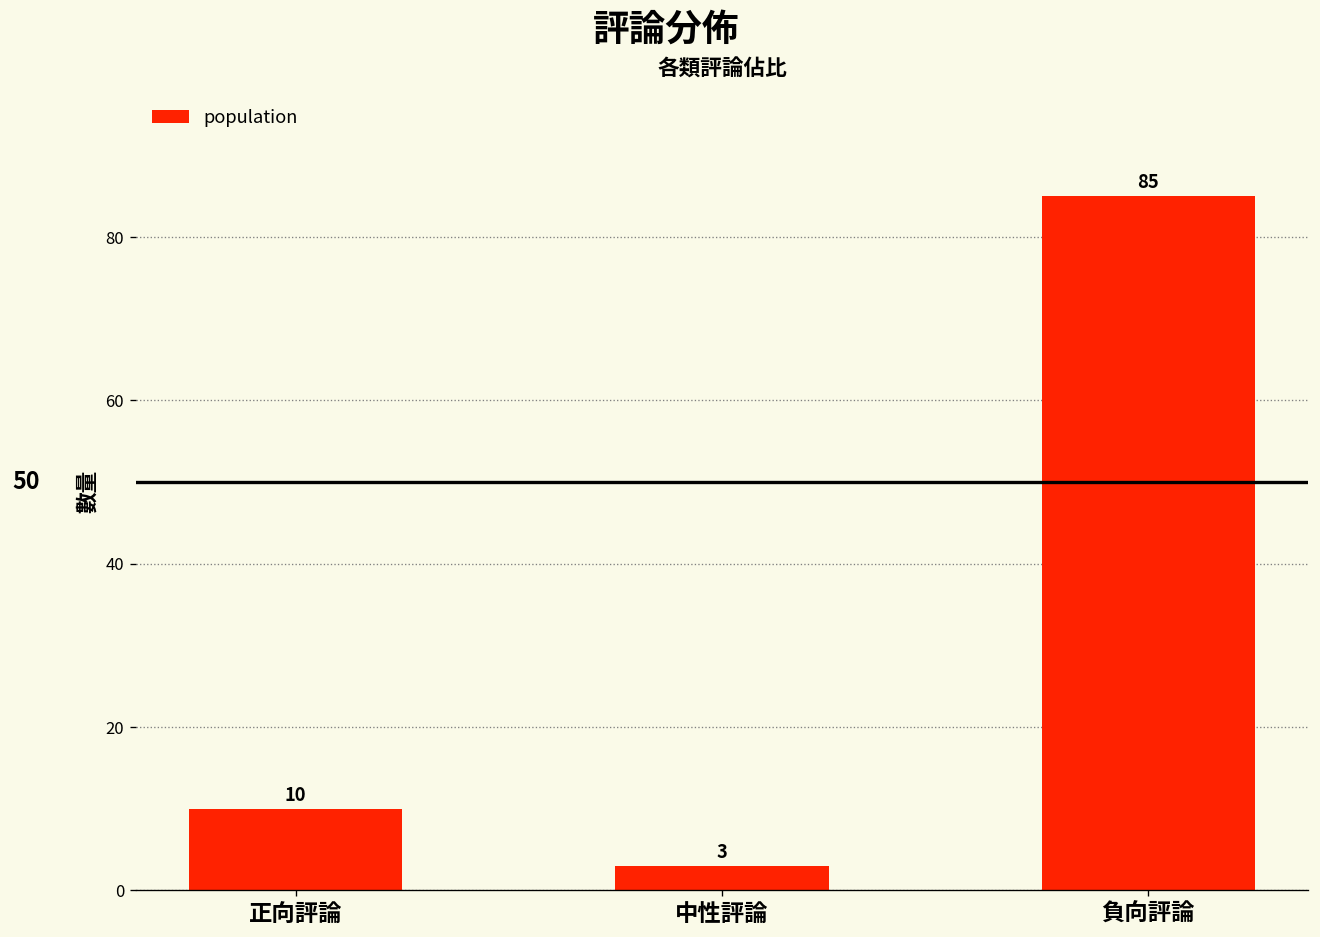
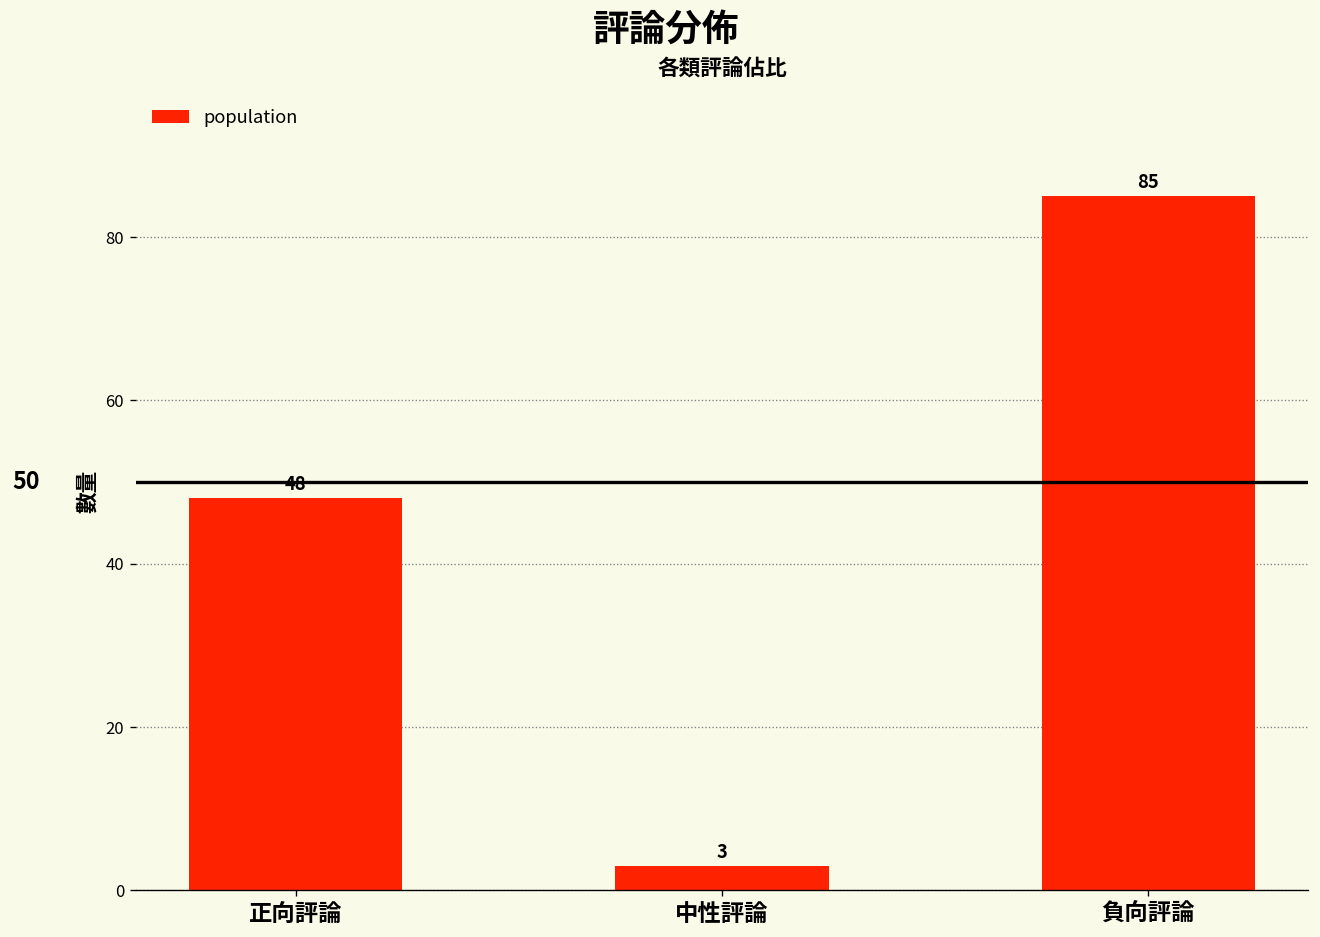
  {
-   "正向評論": 10,
+   "正向評論": 48,
    "中性評論": 3,
    "負向評論": 85
  }
